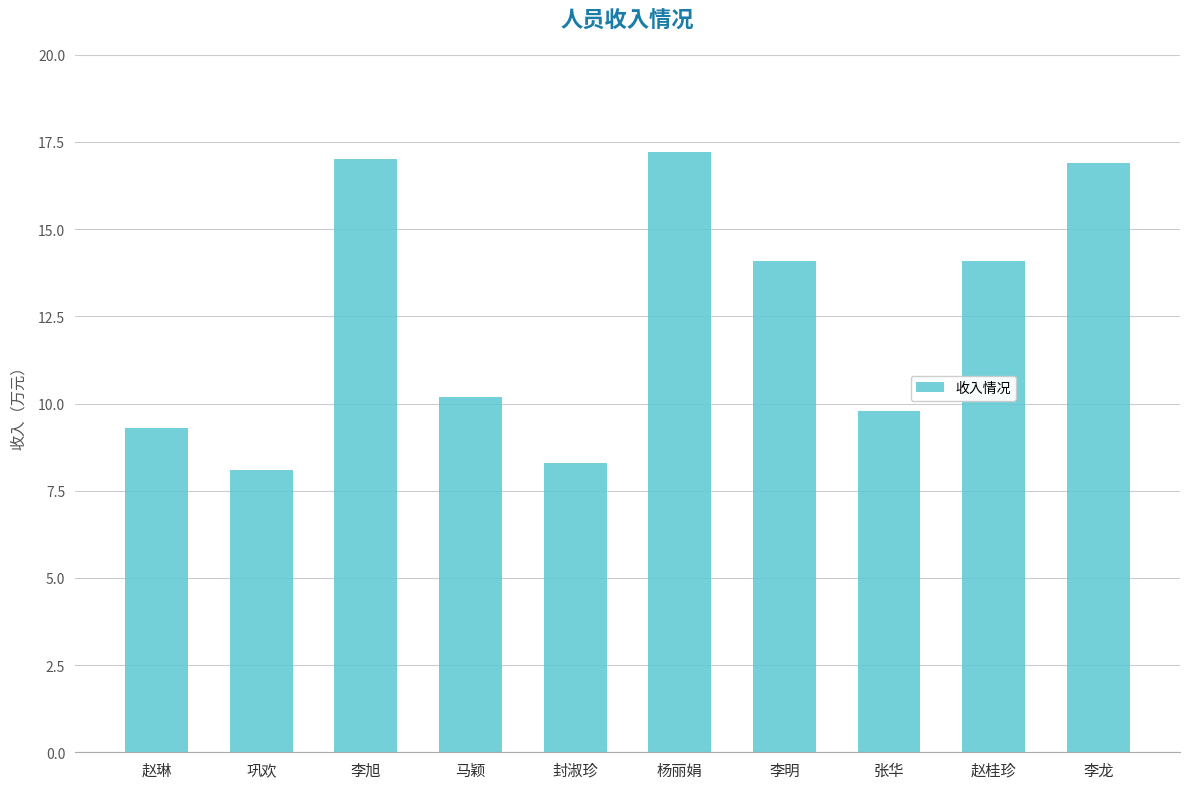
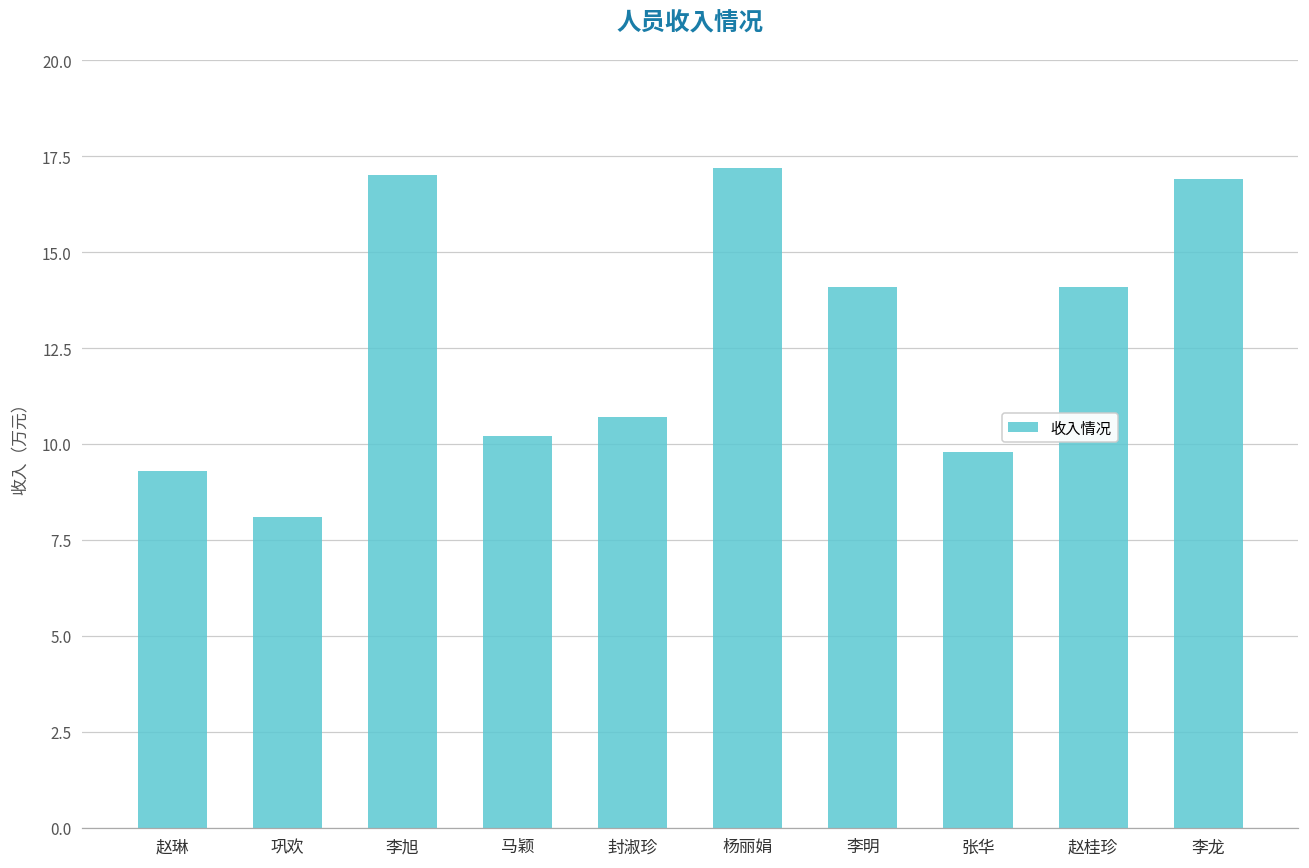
  {
    "赵琳": 9.3,
    "巩欢": 8.1,
    "李旭": 17.0,
    "马颖": 10.2,
-   "封淑珍": 8.3,
+   "封淑珍": 10.7,
    "杨丽娟": 17.2,
    "李明": 14.1,
    "张华": 9.8,
    "赵桂珍": 14.1,
    "李龙": 16.9
  }
